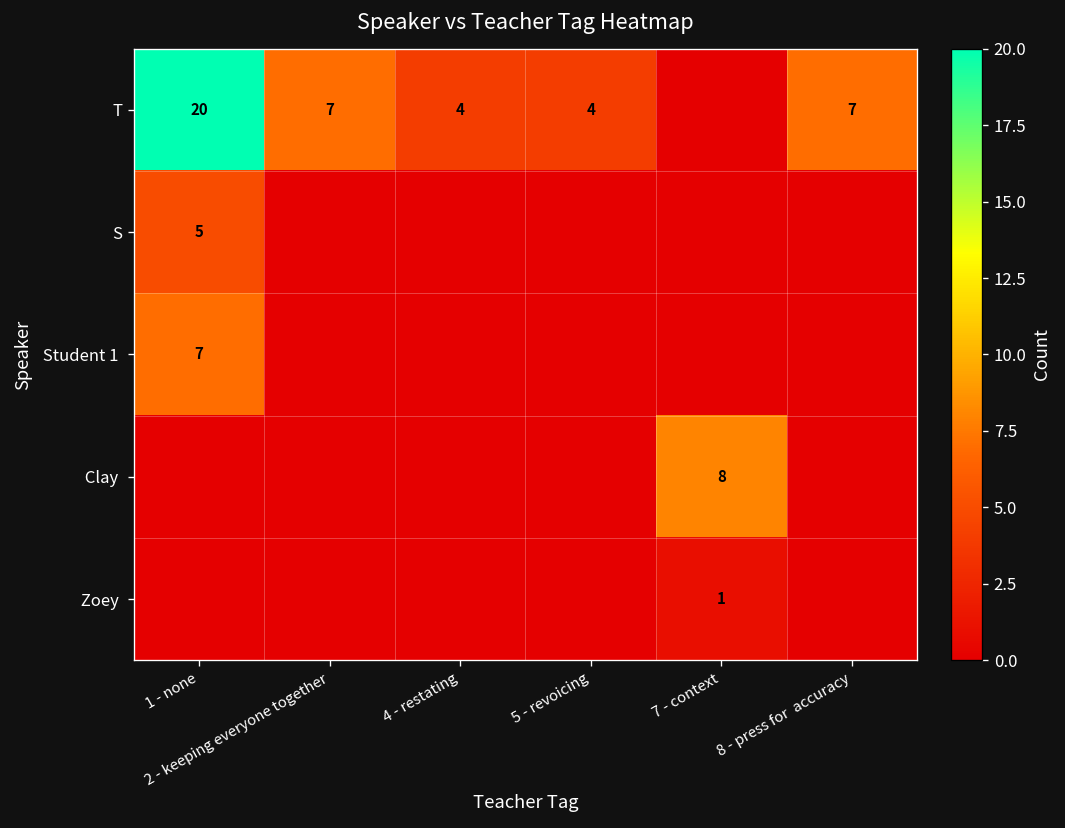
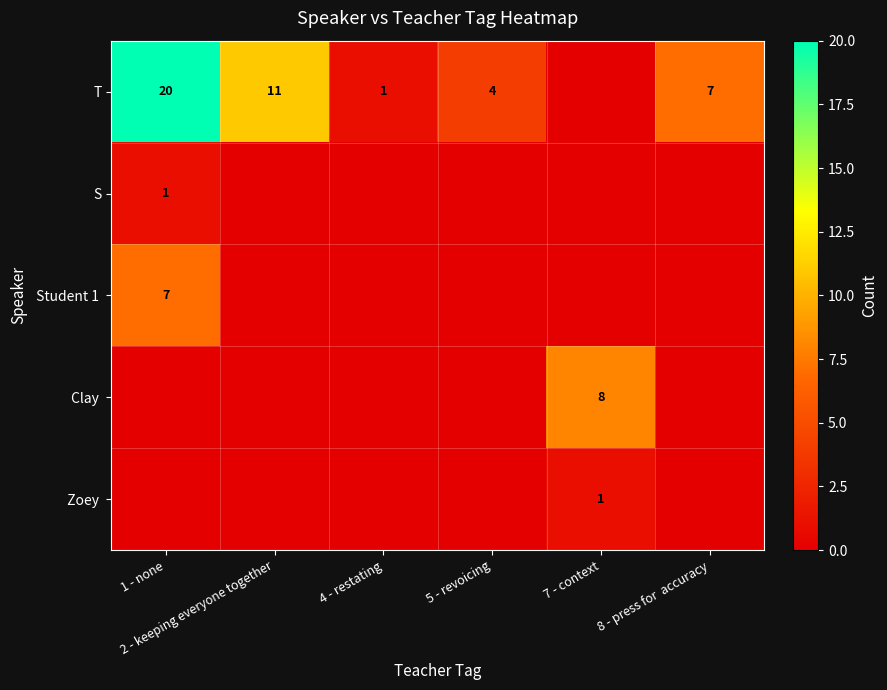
  {
    "T": {
      "1 - none": 20,
-     "2 - keeping everyone together": 7,
-     "4 - restating": 4,
+     "2 - keeping everyone together": 11,
+     "4 - restating": 1,
      "5 - revoicing": 4,
      "8 - press for accuracy": 7
    },
    "S": {
-     "1 - none": 5
+     "1 - none": 1
    },
    "Student 1": {
      "1 - none": 7
    },
    "Clay": {
      "7 - context": 8
    },
    "Zoey": {
      "7 - context": 1
    }
  }
